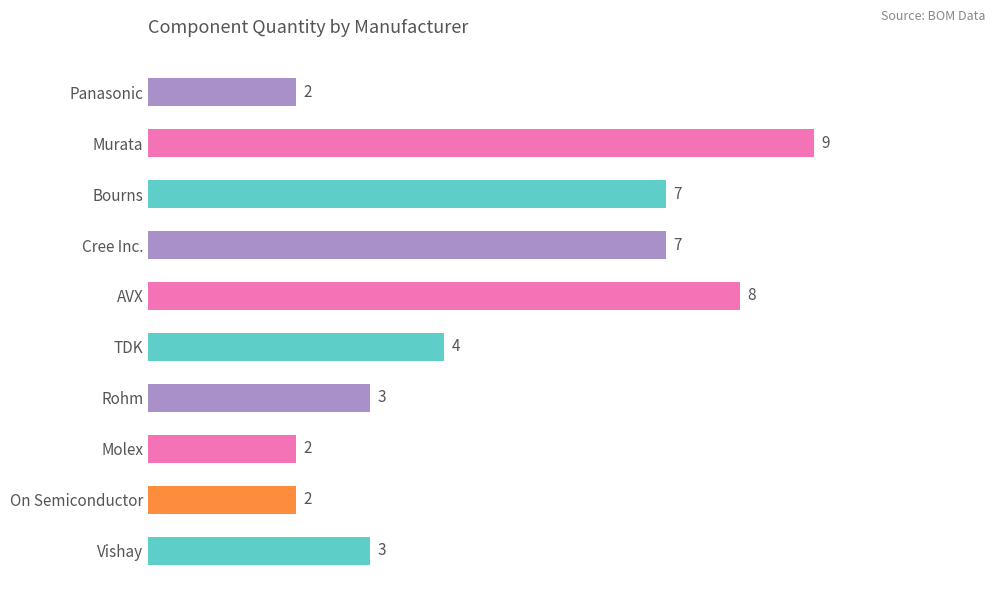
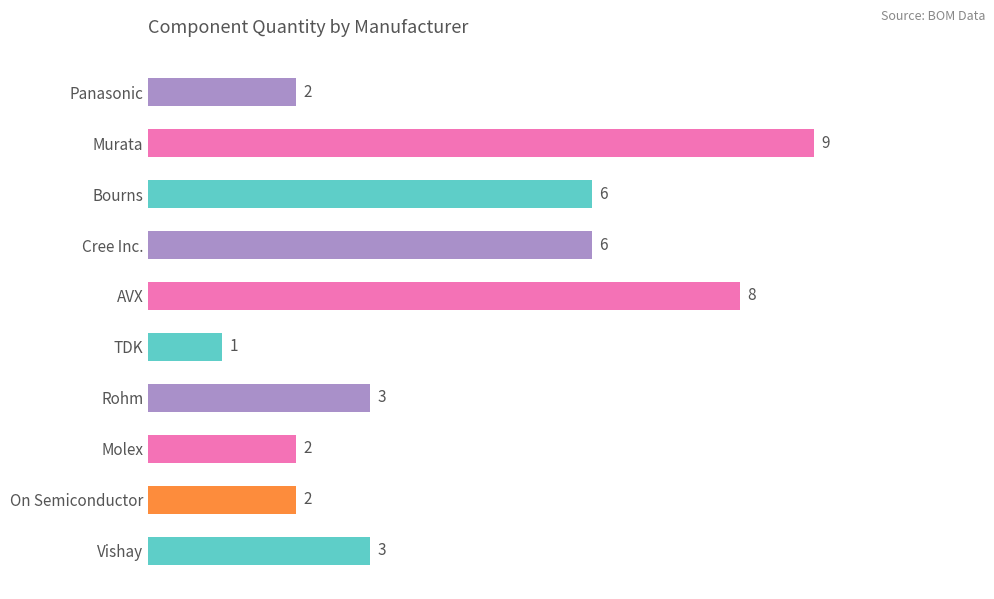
  {
    "Panasonic": 2,
    "Murata": 9,
-   "Bourns": 7,
-   "Cree Inc.": 7,
+   "Bourns": 6,
+   "Cree Inc.": 6,
    "AVX": 8,
-   "TDK": 4,
+   "TDK": 1,
    "Rohm": 3,
    "Molex": 2,
    "On Semiconductor": 2,
    "Vishay": 3
  }
